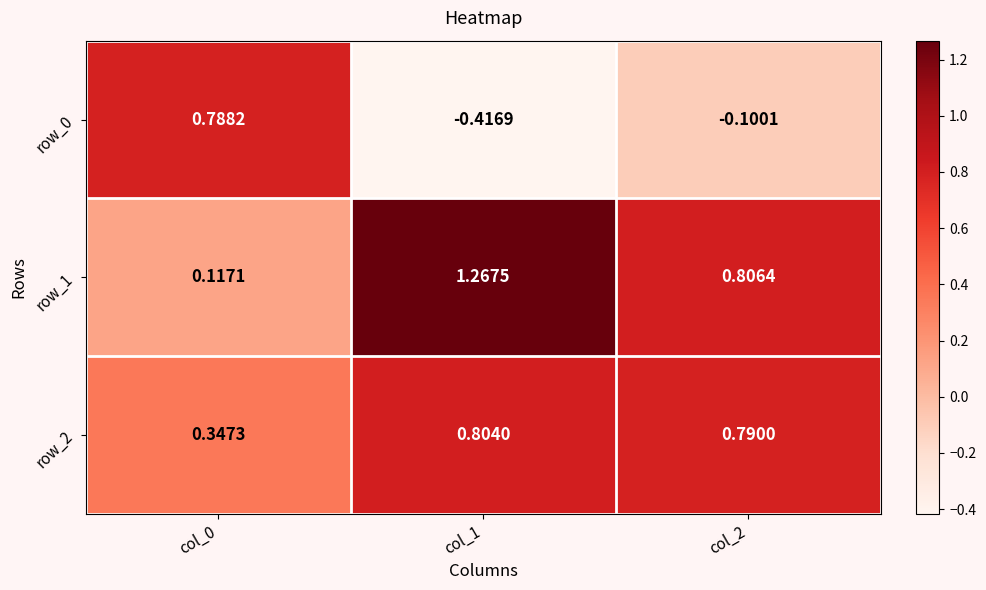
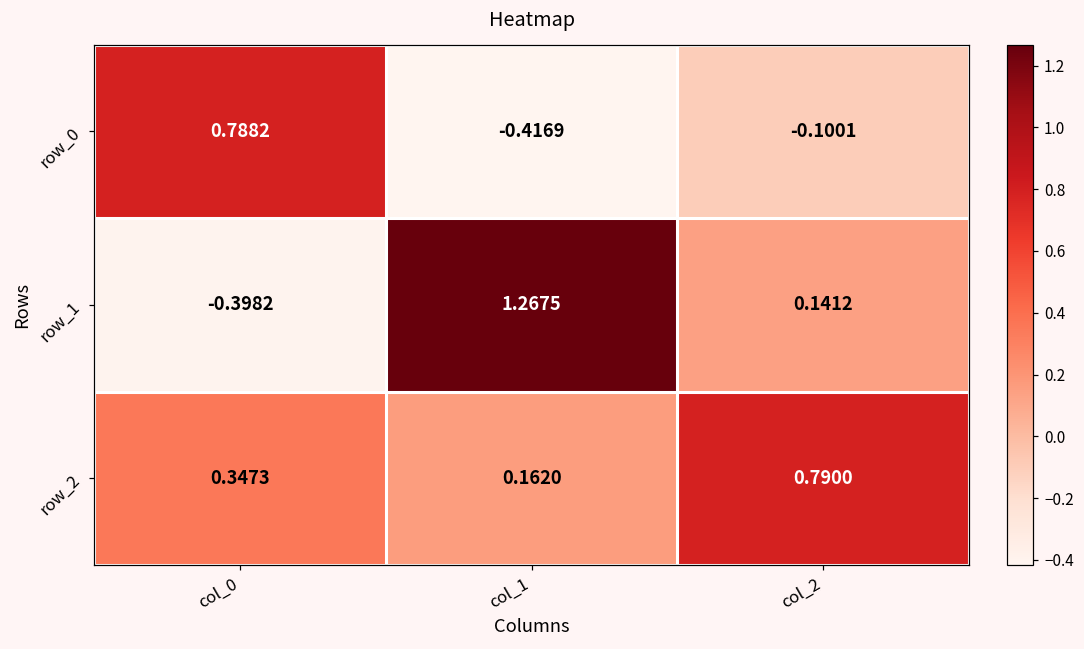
  {
    "row_0": {
      "col_0": 0.7882,
      "col_1": -0.4169,
      "col_2": -0.1001
    },
    "row_1": {
-     "col_0": 0.1171,
+     "col_0": -0.3982,
      "col_1": 1.2675,
-     "col_2": 0.8064
+     "col_2": 0.1412
    },
    "row_2": {
      "col_0": 0.3473,
-     "col_1": 0.8040,
+     "col_1": 0.1620,
      "col_2": 0.7900
    }
  }
